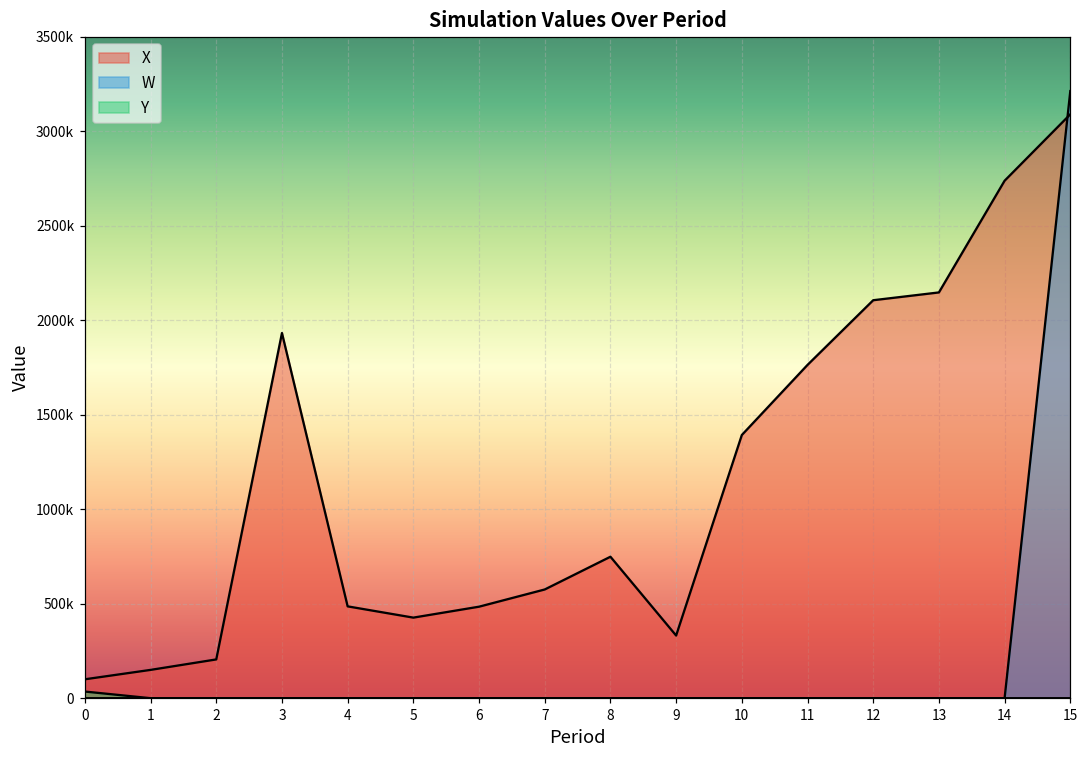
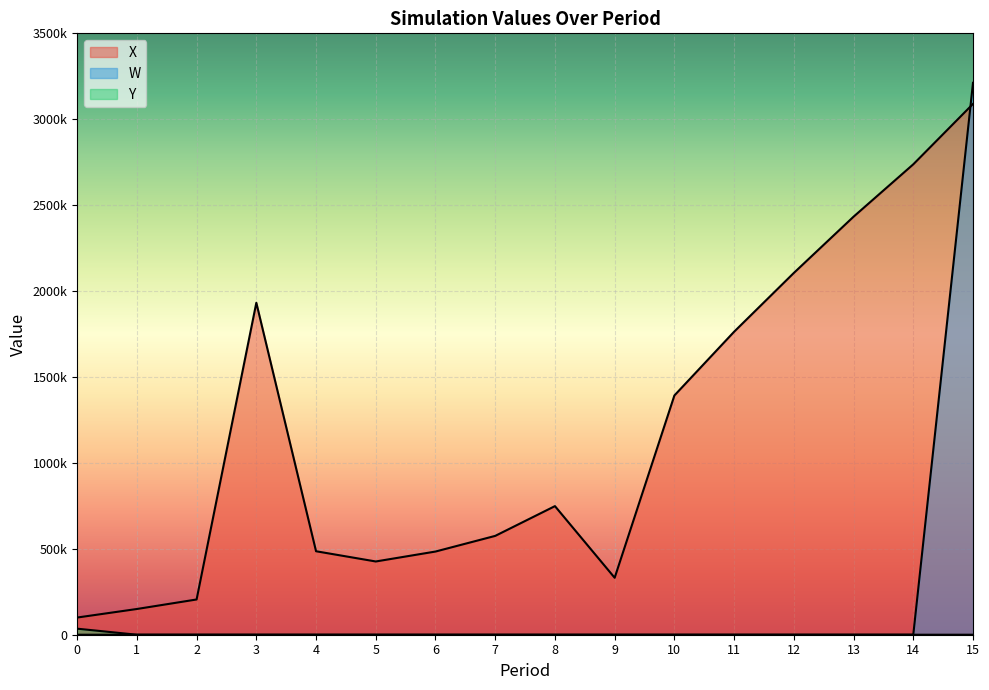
  {
    "X": {
      "0": 100000,
      "1": 150000,
      "2": 210000,
      "3": 1930000,
      "4": 490000,
      "5": 430000,
      "6": 480000,
      "7": 580000,
      "8": 750000,
      "9": 330000,
      "10": 1390000,
      "11": 1760000,
      "12": 2110000,
-     "13": 2150000,
+     "13": 2430000,
      "14": 2740000,
      "15": 3090000
    },
    "W": {
      "0": 0,
      "15": 3210000
    },
    "Y": {
      "0": 40000,
      "15": 0
    }
  }
